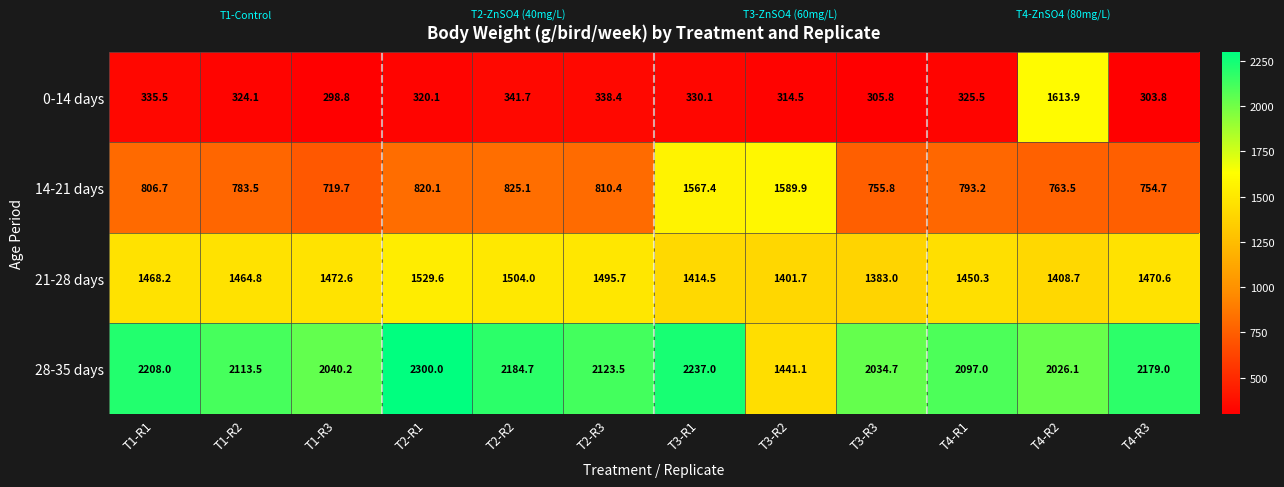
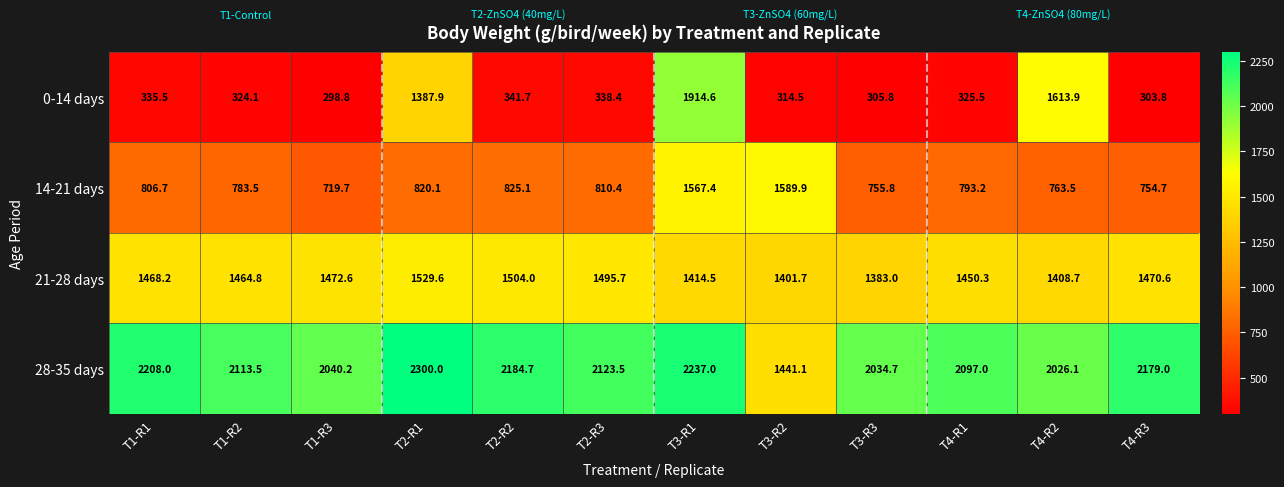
  {
    "0-14 days": {
      "T1-R1": 335.5,
      "T1-R2": 324.1,
      "T1-R3": 298.8,
-     "T2-R1": 320.1,
+     "T2-R1": 1387.9,
      "T2-R2": 341.7,
      "T2-R3": 338.4,
-     "T3-R1": 330.1,
+     "T3-R1": 1914.6,
      "T3-R2": 314.5,
      "T3-R3": 305.8,
      "T4-R1": 325.5,
      "T4-R2": 1613.9,
      "T4-R3": 303.8
    },
    "14-21 days": {
      "T1-R1": 806.7,
      "T1-R2": 783.5,
      "T1-R3": 719.7,
      "T2-R1": 820.1,
      "T2-R2": 825.1,
      "T2-R3": 810.4,
      "T3-R1": 1567.4,
      "T3-R2": 1589.9,
      "T3-R3": 755.8,
      "T4-R1": 793.2,
      "T4-R2": 763.5,
      "T4-R3": 754.7
    },
    "21-28 days": {
      "T1-R1": 1468.2,
      "T1-R2": 1464.8,
      "T1-R3": 1472.6,
      "T2-R1": 1529.6,
      "T2-R2": 1504.0,
      "T2-R3": 1495.7,
      "T3-R1": 1414.5,
      "T3-R2": 1401.7,
      "T3-R3": 1383.0,
      "T4-R1": 1450.3,
      "T4-R2": 1408.7,
      "T4-R3": 1470.6
    },
    "28-35 days": {
      "T1-R1": 2208.0,
      "T1-R2": 2113.5,
      "T1-R3": 2040.2,
      "T2-R1": 2300.0,
      "T2-R2": 2184.7,
      "T2-R3": 2123.5,
      "T3-R1": 2237.0,
      "T3-R2": 1441.1,
      "T3-R3": 2034.7,
      "T4-R1": 2097.0,
      "T4-R2": 2026.1,
      "T4-R3": 2179.0
    }
  }
